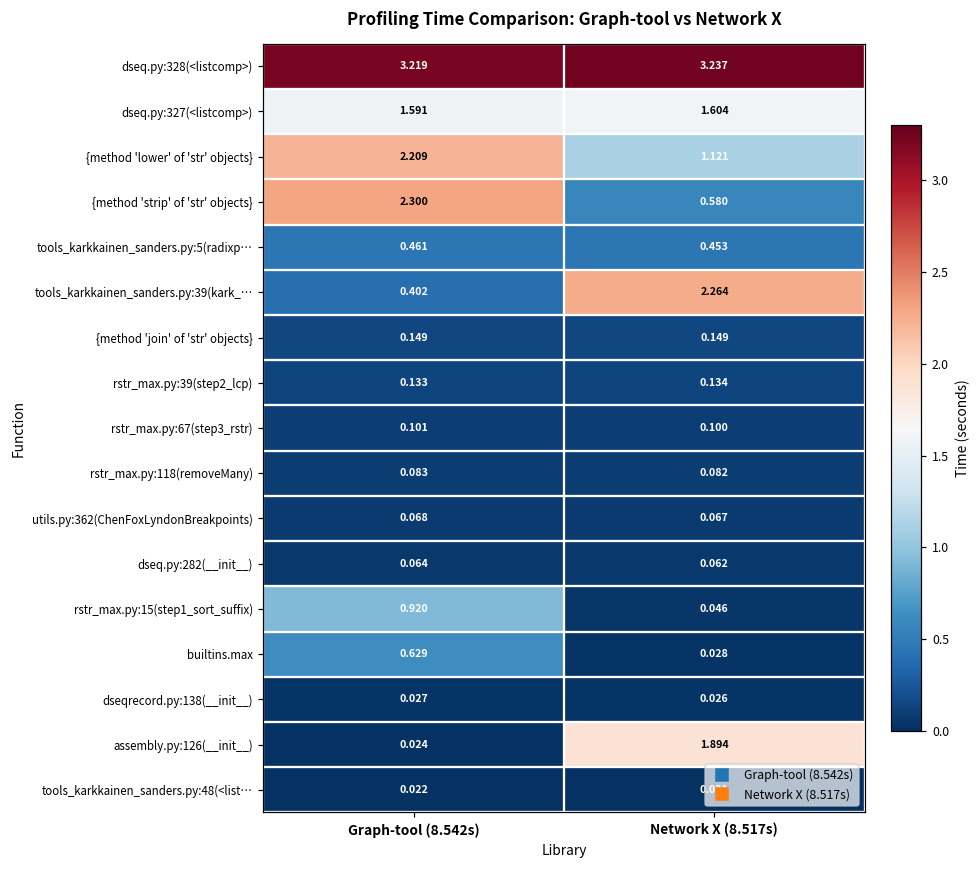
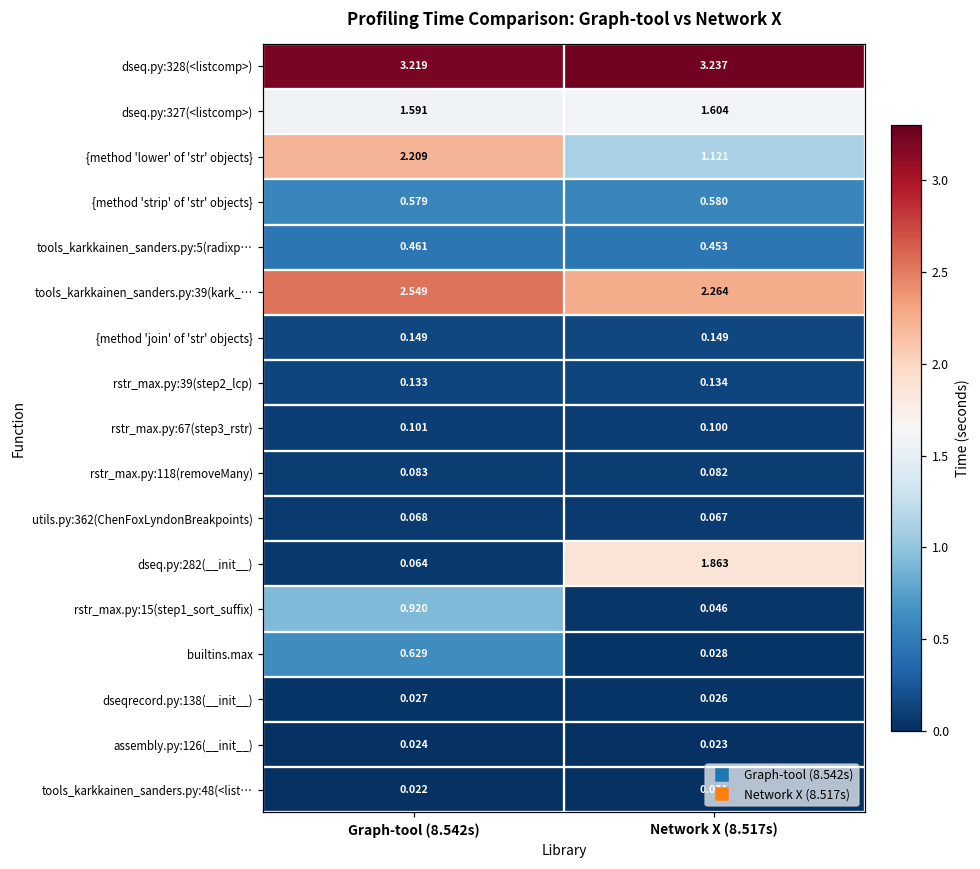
  {
    "dseq.py:328(<listcomp>)": {
      "Graph-tool (8.542s)": 3.219,
      "Network X (8.517s)": 3.237
    },
    "dseq.py:327(<listcomp>)": {
      "Graph-tool (8.542s)": 1.591,
      "Network X (8.517s)": 1.604
    },
    "{method 'lower' of 'str' objects}": {
      "Graph-tool (8.542s)": 2.209,
      "Network X (8.517s)": 1.121
    },
    "{method 'strip' of 'str' objects}": {
-     "Graph-tool (8.542s)": 2.300,
+     "Graph-tool (8.542s)": 0.579,
      "Network X (8.517s)": 0.580
    },
    "tools_karkkainen_sanders.py:5(radixp…": {
      "Graph-tool (8.542s)": 0.461,
      "Network X (8.517s)": 0.453
    },
    "tools_karkkainen_sanders.py:39(kark_…": {
-     "Graph-tool (8.542s)": 0.402,
+     "Graph-tool (8.542s)": 2.549,
      "Network X (8.517s)": 2.264
    },
    "{method 'join' of 'str' objects}": {
      "Graph-tool (8.542s)": 0.149,
      "Network X (8.517s)": 0.149
    },
    "rstr_max.py:39(step2_lcp)": {
      "Graph-tool (8.542s)": 0.133,
      "Network X (8.517s)": 0.134
    },
    "rstr_max.py:67(step3_rstr)": {
      "Graph-tool (8.542s)": 0.101,
      "Network X (8.517s)": 0.100
    },
    "rstr_max.py:118(removeMany)": {
      "Graph-tool (8.542s)": 0.083,
      "Network X (8.517s)": 0.082
    },
    "utils.py:362(ChenFoxLyndonBreakpoints)": {
      "Graph-tool (8.542s)": 0.068,
      "Network X (8.517s)": 0.067
    },
    "dseq.py:282(__init__)": {
      "Graph-tool (8.542s)": 0.064,
-     "Network X (8.517s)": 0.062
+     "Network X (8.517s)": 1.863
    },
    "rstr_max.py:15(step1_sort_suffix)": {
      "Graph-tool (8.542s)": 0.920,
      "Network X (8.517s)": 0.046
    },
    "builtins.max": {
      "Graph-tool (8.542s)": 0.629,
      "Network X (8.517s)": 0.028
    },
    "dseqrecord.py:138(__init__)": {
      "Graph-tool (8.542s)": 0.027,
      "Network X (8.517s)": 0.026
    },
    "assembly.py:126(__init__)": {
      "Graph-tool (8.542s)": 0.024,
-     "Network X (8.517s)": 1.894
+     "Network X (8.517s)": 0.023
    },
    "tools_karkkainen_sanders.py:48(<list…": {
      "Graph-tool (8.542s)": 0.022
    }
  }
